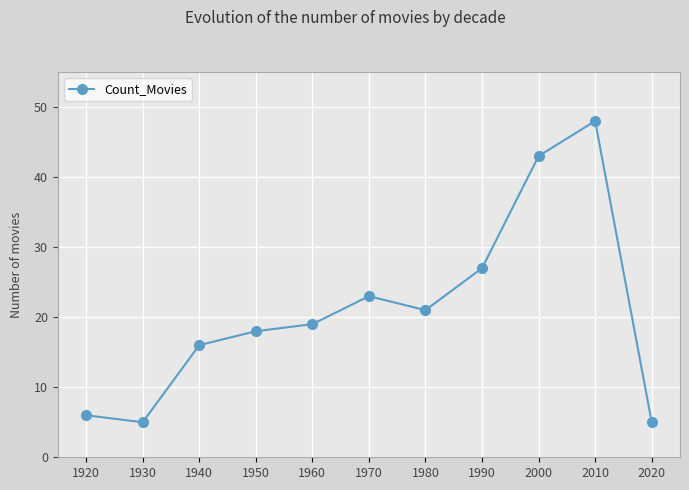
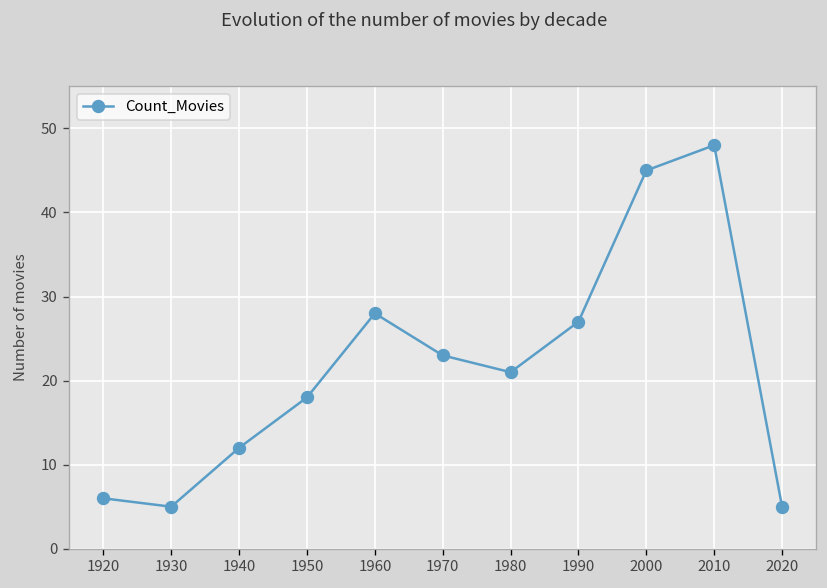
  {
    "1920": 6,
    "1930": 5,
-   "1940": 16,
+   "1940": 12,
    "1950": 18,
-   "1960": 19,
+   "1960": 28,
    "1970": 23,
    "1980": 21,
    "1990": 27,
-   "2000": 43,
+   "2000": 45,
    "2010": 48,
    "2020": 5
  }
